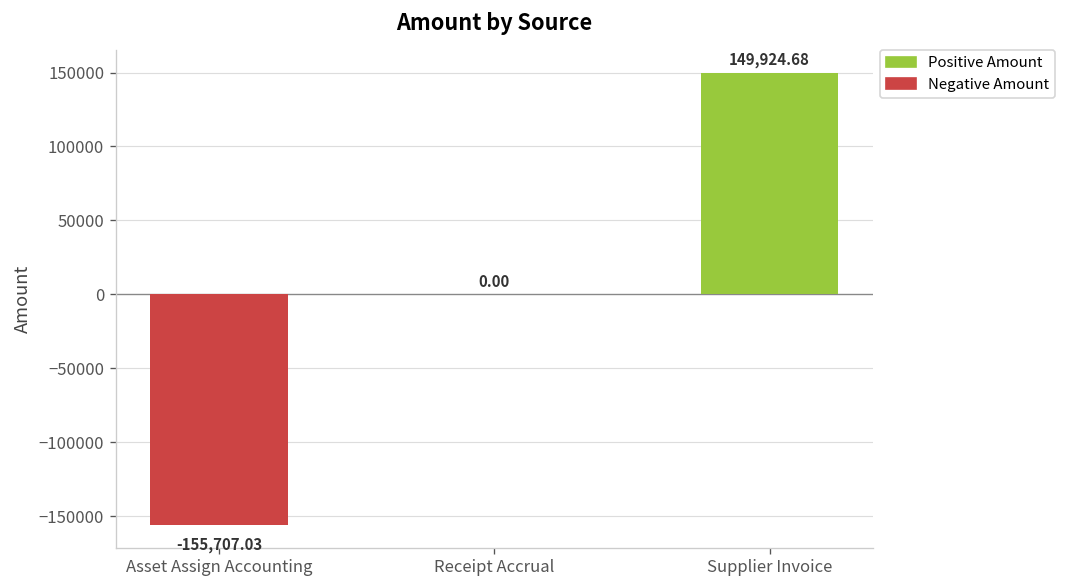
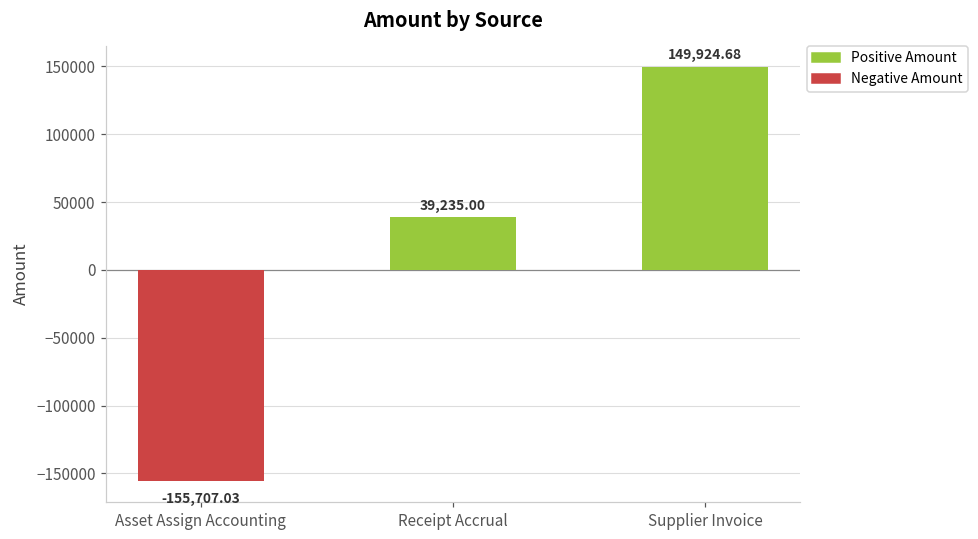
  {
    "Asset Assign Accounting": "-155,707.03",
-   "Receipt Accrual": "0.00",
+   "Receipt Accrual": "39,235.00",
    "Supplier Invoice": "149,924.68"
  }
